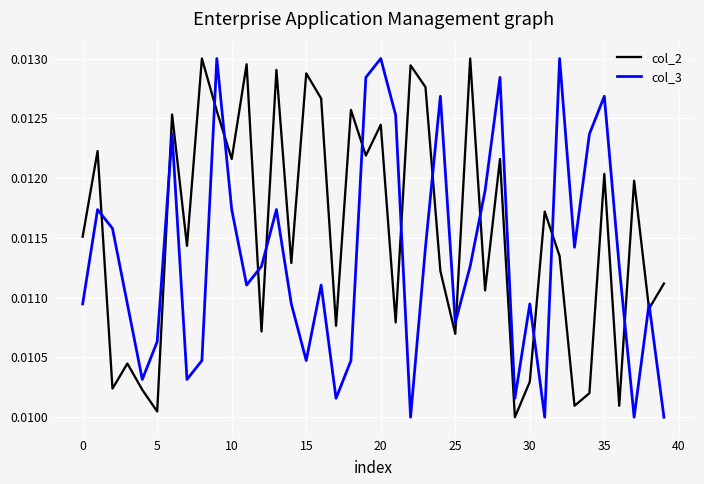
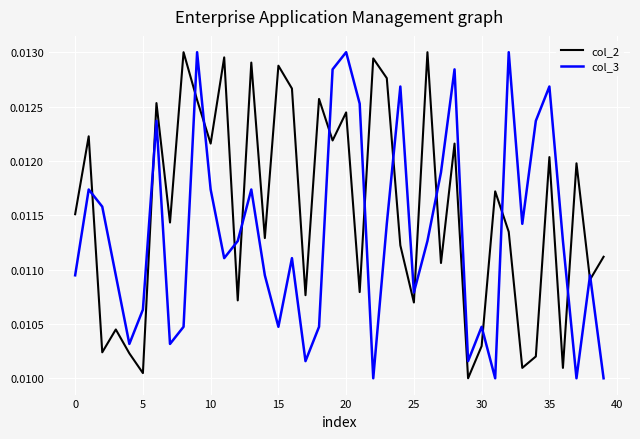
  {
    "col_2": {
      "0": 0.01151,
      "5": 0.01005,
      "10": 0.01216,
      "15": 0.01288,
      "20": 0.01245,
      "25": 0.01070,
      "30": 0.01030,
      "35": 0.01204
    },
    "col_3": {
      "0": 0.01095,
      "5": 0.01063,
      "10": 0.01174,
      "15": 0.01047,
      "20": 0.01300,
      "25": 0.01079,
-     "30": 0.01095,
+     "30": 0.01047,
      "35": 0.01268
    }
  }
